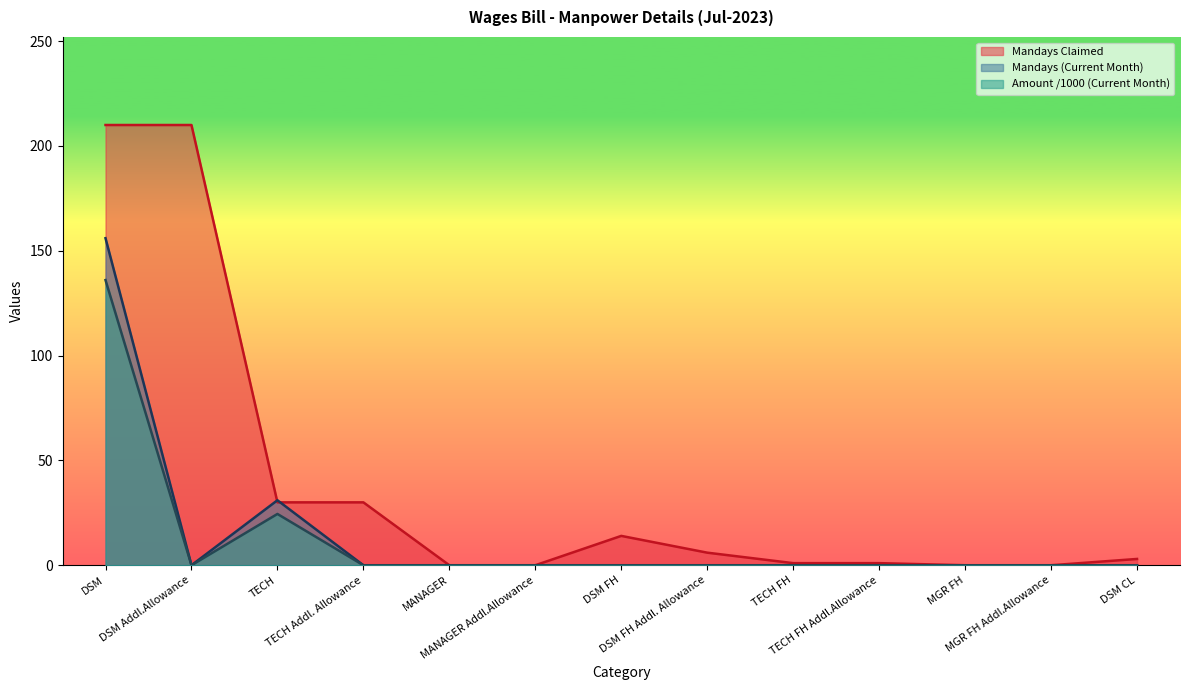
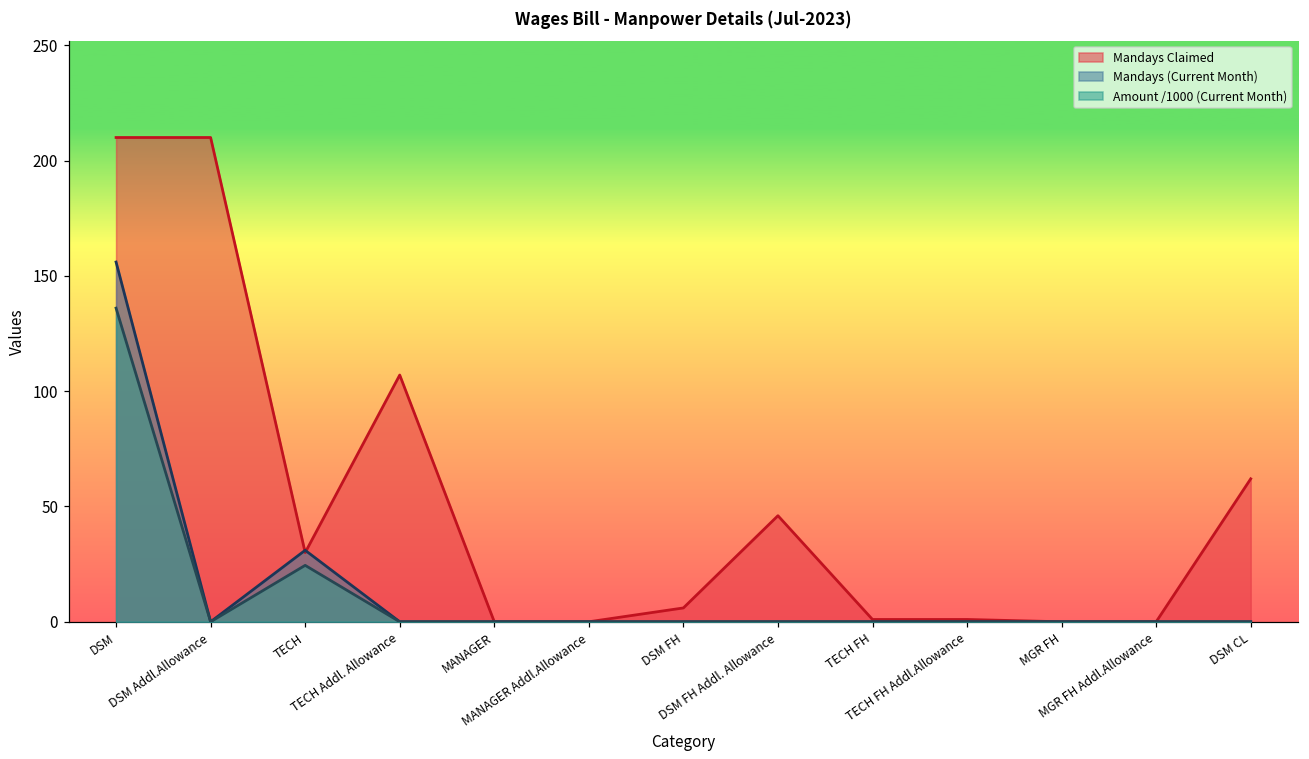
  {
    "Mandays Claimed": {
      "DSM": 210,
      "DSM Addl.Allowance": 210,
-     "TECH Addl. Allowance": 30,
-     "DSM FH": 14,
-     "DSM FH Addl. Allowance": 6,
-     "DSM CL": 3
+     "TECH Addl. Allowance": 107,
+     "DSM FH": 6,
+     "DSM FH Addl. Allowance": 46,
+     "DSM CL": 62
    }
  }
